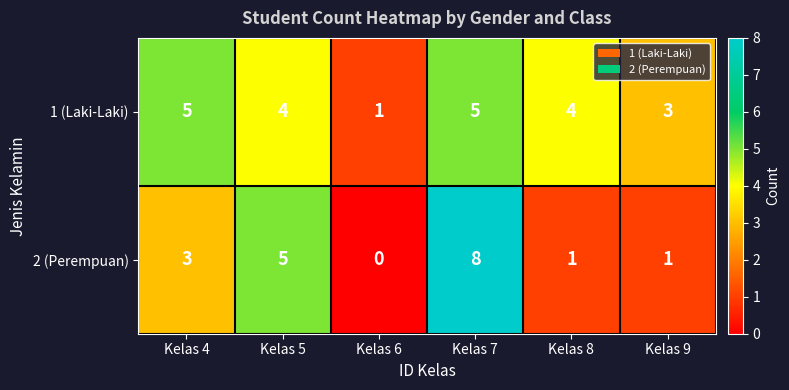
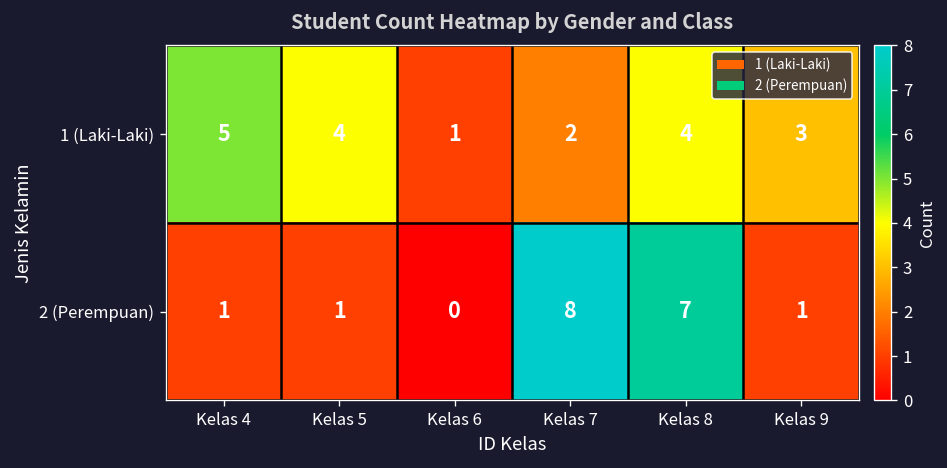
  {
    "1 (Laki-Laki)": {
      "Kelas 4": 5,
      "Kelas 5": 4,
      "Kelas 6": 1,
-     "Kelas 7": 5,
+     "Kelas 7": 2,
      "Kelas 8": 4,
      "Kelas 9": 3
    },
    "2 (Perempuan)": {
-     "Kelas 4": 3,
-     "Kelas 5": 5,
+     "Kelas 4": 1,
+     "Kelas 5": 1,
      "Kelas 6": 0,
      "Kelas 7": 8,
-     "Kelas 8": 1,
+     "Kelas 8": 7,
      "Kelas 9": 1
    }
  }
